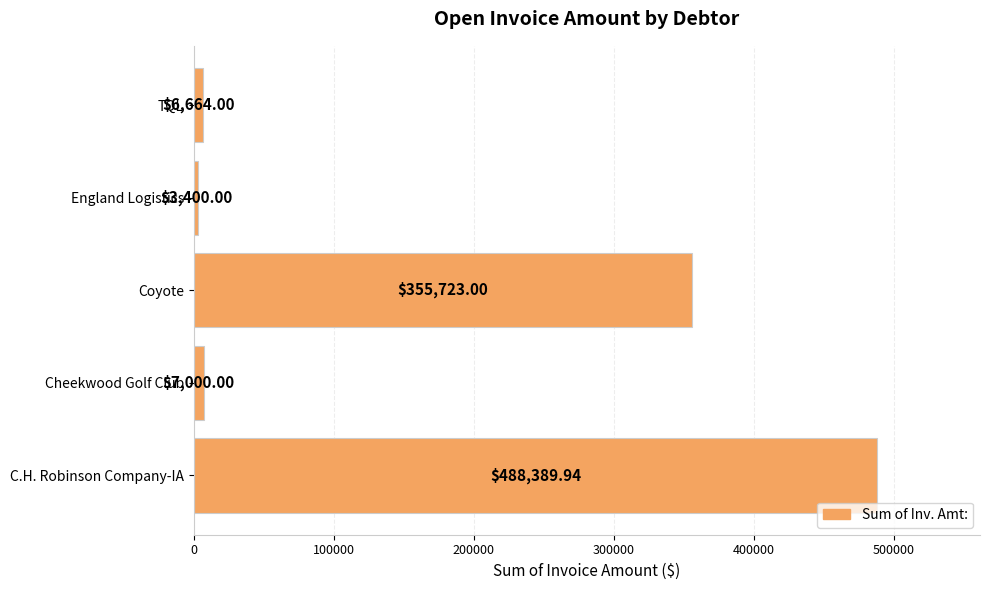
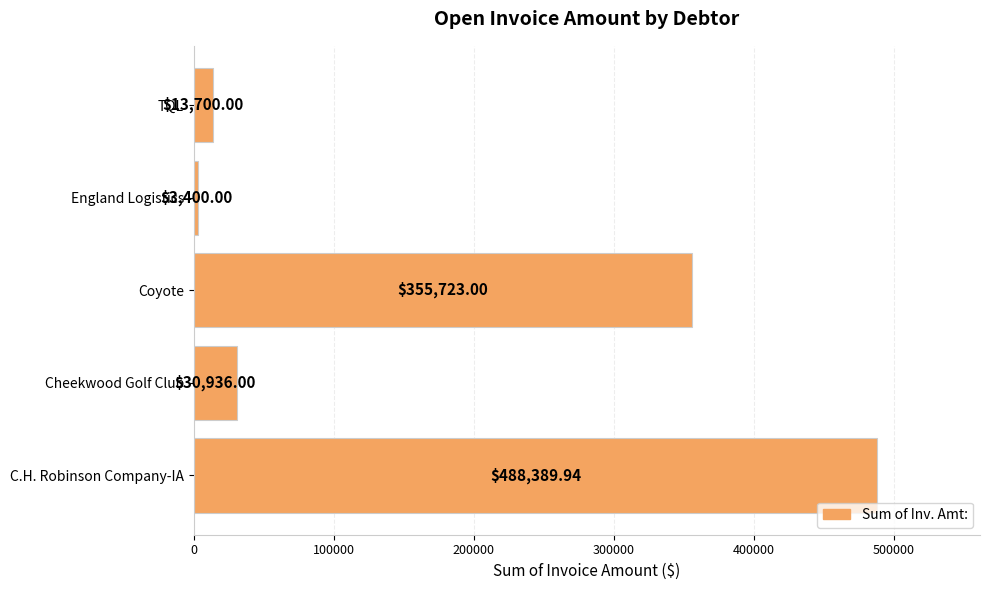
  {
-   "TQL": "$6,664.00",
+   "TQL": "$13,700.00",
    "England Logistics": "$3,400.00",
    "Coyote": "$355,723.00",
-   "Cheekwood Golf Club": "$7,000.00",
+   "Cheekwood Golf Club": "$30,936.00",
    "C.H. Robinson Company-IA": "$488,389.94"
  }
